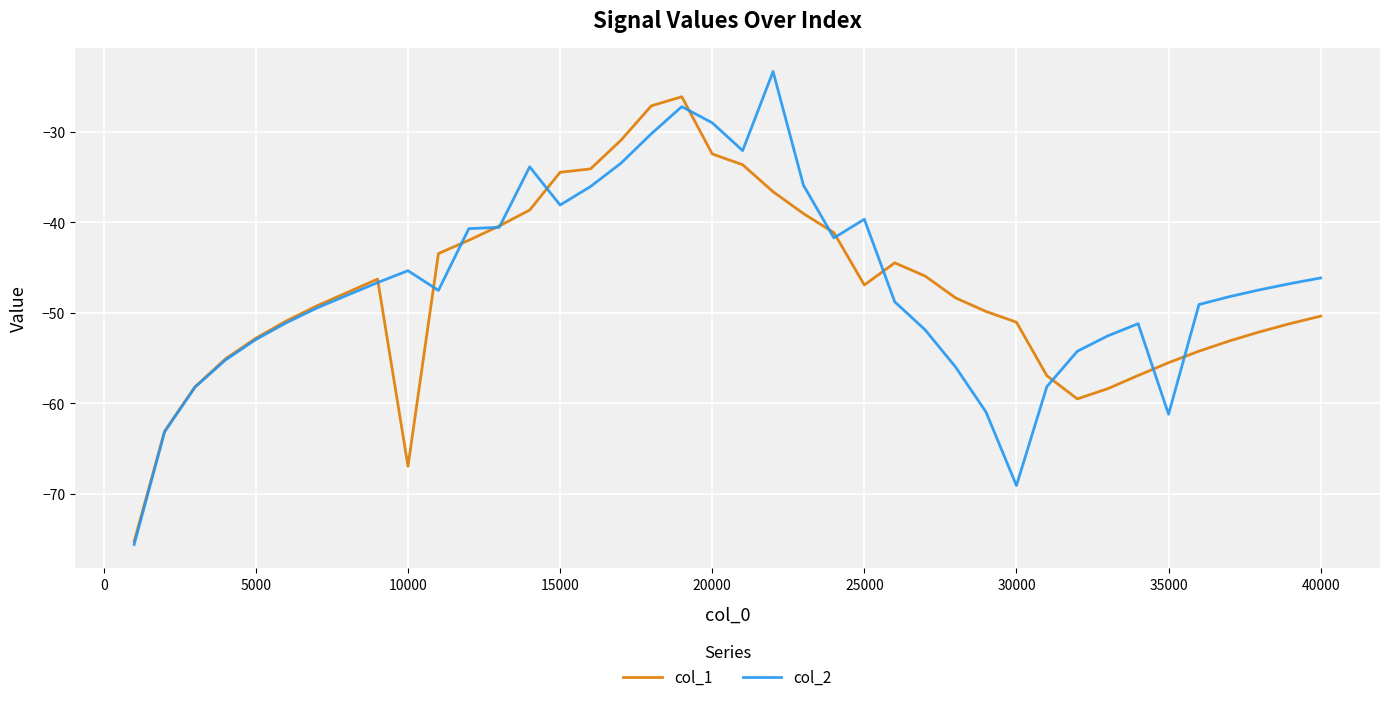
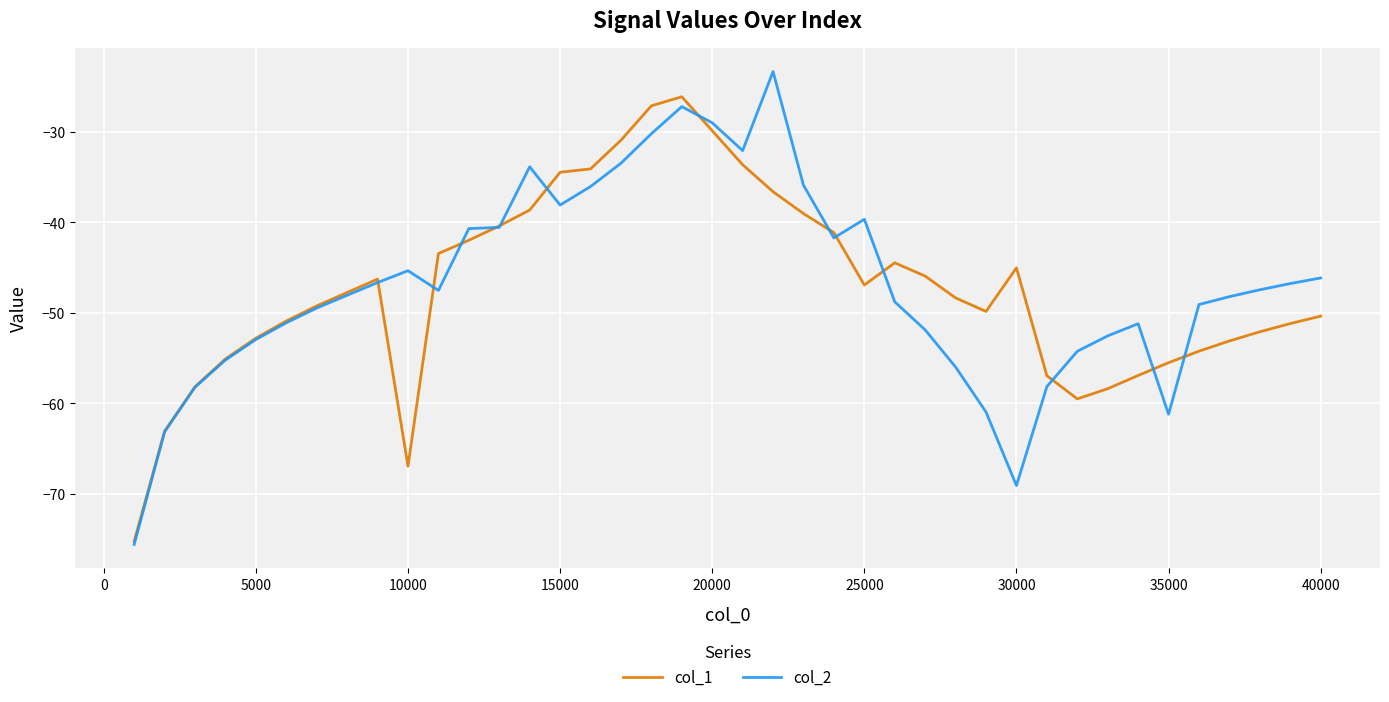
  {
    "col_1": {
      "10000": -67,
      "15000": -34,
-     "20000": -32,
+     "20000": -30,
      "25000": -47,
-     "30000": -51,
+     "30000": -45,
      "35000": -56,
      "40000": -50
    },
    "col_2": {
      "10000": -45,
      "15000": -38,
      "20000": -29,
      "25000": -40,
      "30000": -69,
      "35000": -61,
      "40000": -46
    }
  }
